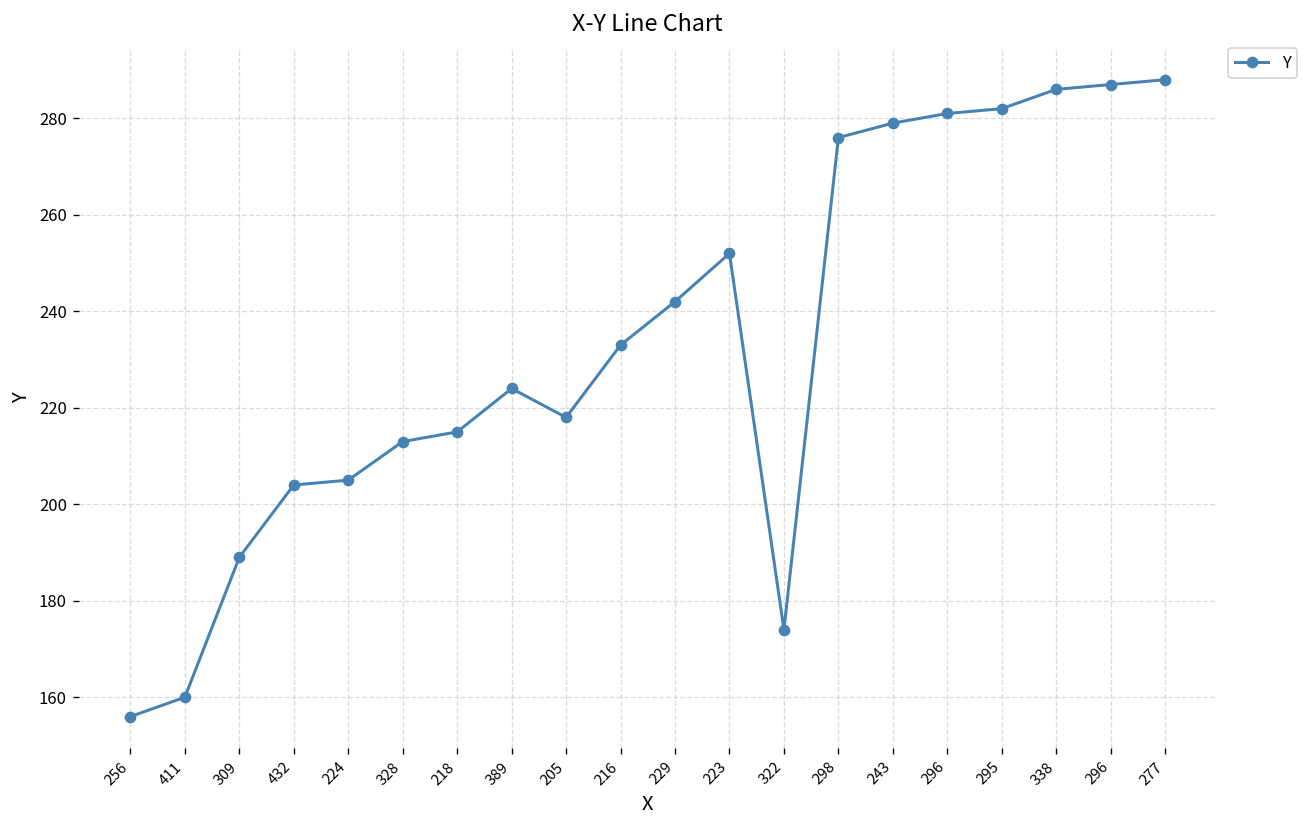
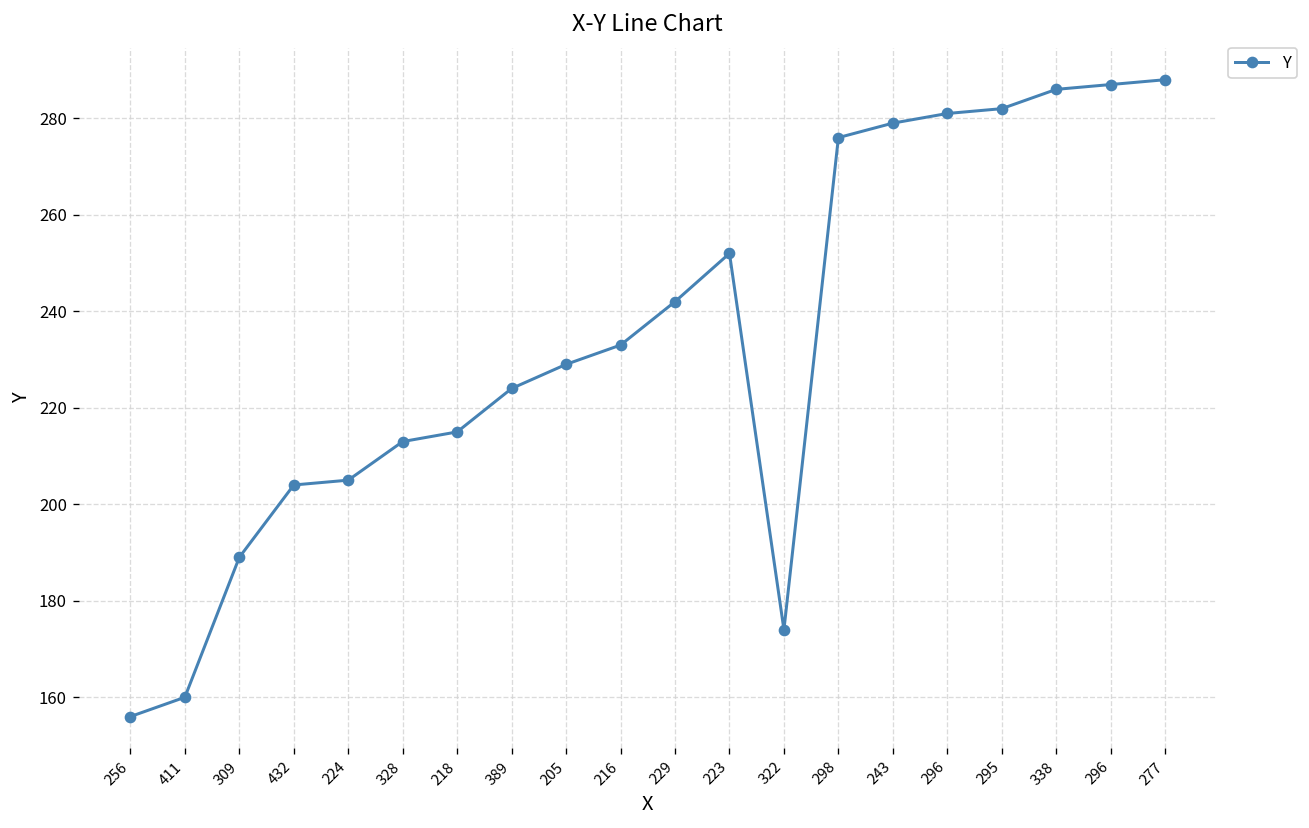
  {
    "256": 156,
    "411": 160,
    "309": 189,
    "432": 204,
    "224": 205,
    "328": 213,
    "218": 215,
    "389": 224,
-   "205": 218,
+   "205": 229,
    "216": 233,
    "229": 242,
    "223": 252,
    "322": 174,
    "298": 276,
    "243": 279,
    "295": 282,
    "338": 286,
    "277": 288
  }
